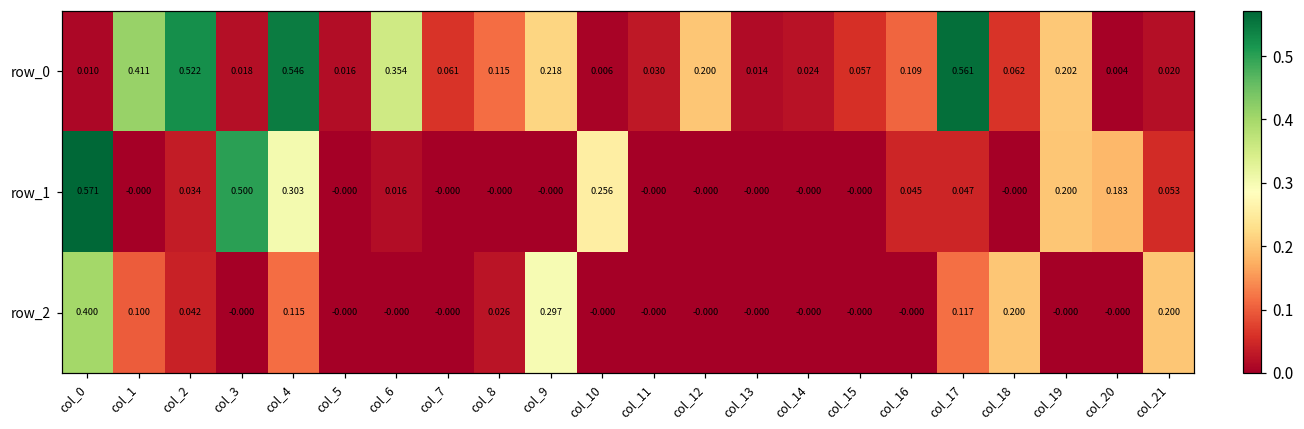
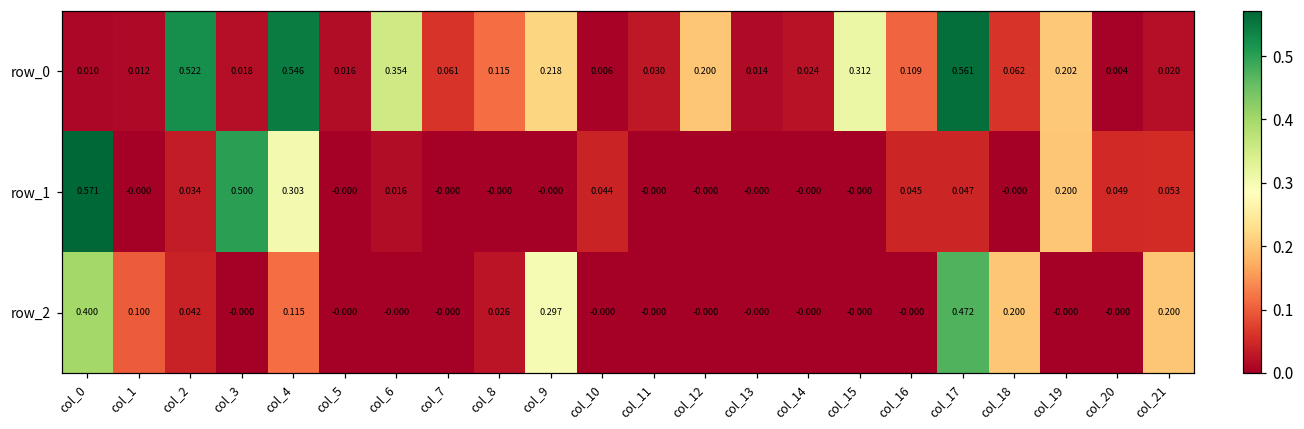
  {
    "row_0": {
      "col_0": 0.010,
-     "col_1": 0.411,
+     "col_1": 0.012,
      "col_2": 0.522,
      "col_3": 0.018,
      "col_4": 0.546,
      "col_5": 0.016,
      "col_6": 0.354,
      "col_7": 0.061,
      "col_8": 0.115,
      "col_9": 0.218,
      "col_10": 0.006,
      "col_11": 0.030,
      "col_12": 0.200,
      "col_13": 0.014,
      "col_14": 0.024,
-     "col_15": 0.057,
+     "col_15": 0.312,
      "col_16": 0.109,
      "col_17": 0.561,
      "col_18": 0.062,
      "col_19": 0.202,
      "col_20": 0.004,
      "col_21": 0.020
    },
    "row_1": {
      "col_0": 0.571,
      "col_1": -0.000,
      "col_2": 0.034,
      "col_3": 0.500,
      "col_4": 0.303,
      "col_5": -0.000,
      "col_6": 0.016,
      "col_7": -0.000,
      "col_8": -0.000,
      "col_9": -0.000,
-     "col_10": 0.256,
+     "col_10": 0.044,
      "col_11": -0.000,
      "col_12": -0.000,
      "col_13": -0.000,
      "col_14": -0.000,
      "col_15": -0.000,
      "col_16": 0.045,
      "col_17": 0.047,
      "col_18": -0.000,
      "col_19": 0.200,
-     "col_20": 0.183,
+     "col_20": 0.049,
      "col_21": 0.053
    },
    "row_2": {
      "col_0": 0.400,
      "col_1": 0.100,
      "col_2": 0.042,
      "col_3": -0.000,
      "col_4": 0.115,
      "col_5": -0.000,
      "col_6": -0.000,
      "col_7": -0.000,
      "col_8": 0.026,
      "col_9": 0.297,
      "col_10": -0.000,
      "col_11": -0.000,
      "col_12": -0.000,
      "col_13": -0.000,
      "col_14": -0.000,
      "col_15": -0.000,
      "col_16": -0.000,
-     "col_17": 0.117,
+     "col_17": 0.472,
      "col_18": 0.200,
      "col_19": -0.000,
      "col_20": -0.000,
      "col_21": 0.200
    }
  }
